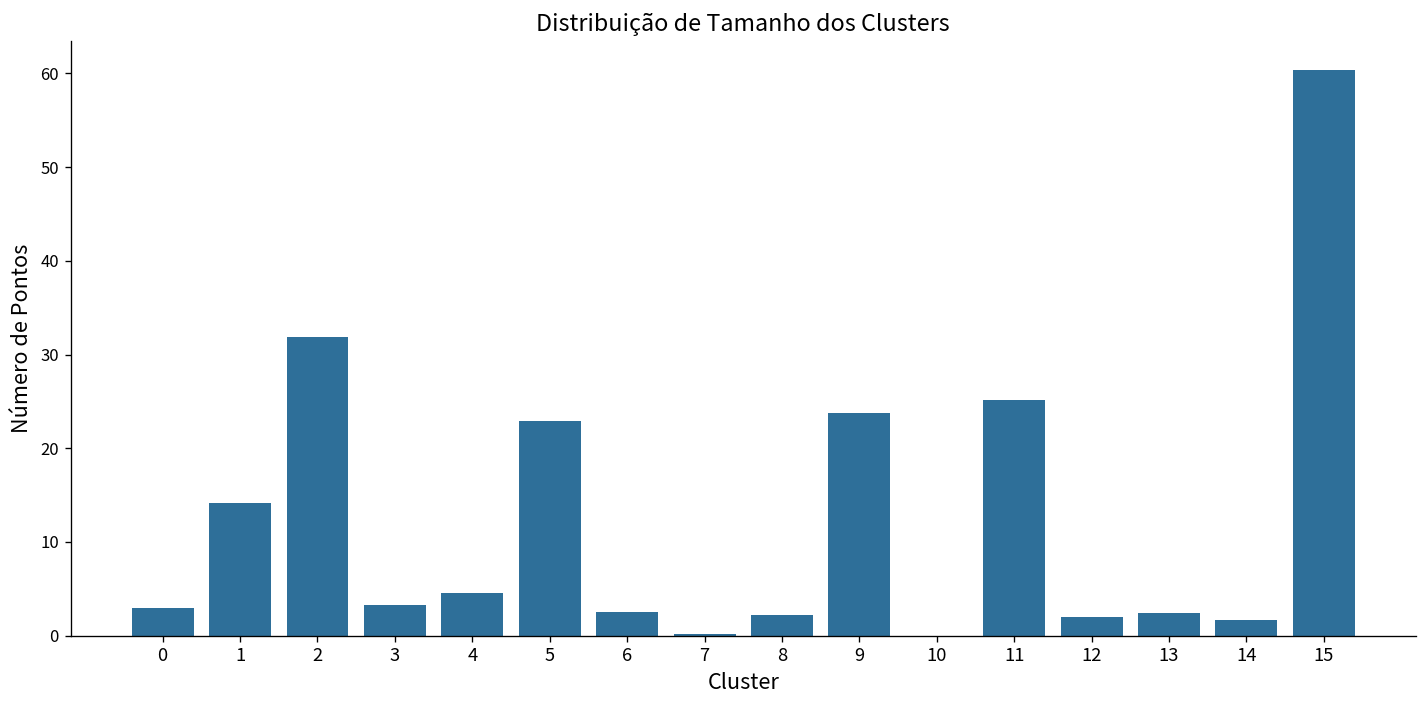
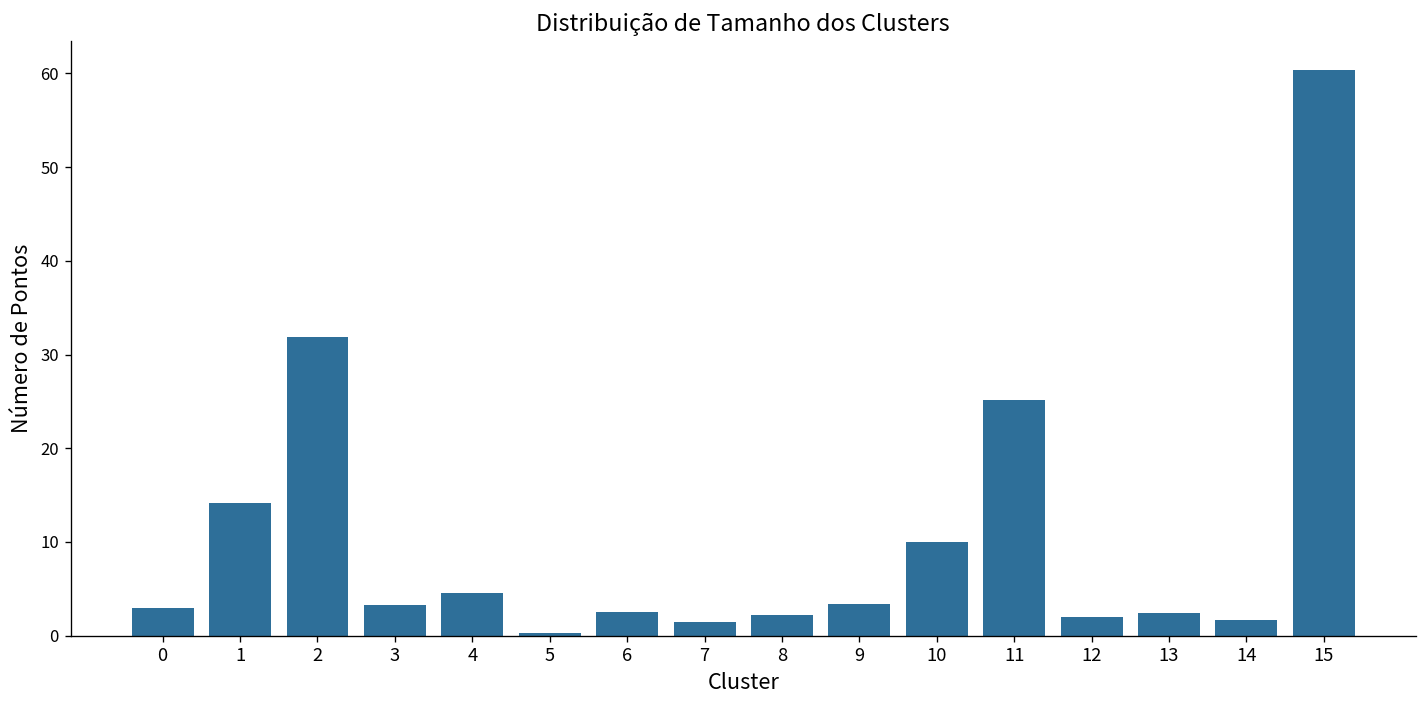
  {
    "0": 3,
    "1": 14,
    "2": 32,
    "3": 3,
    "4": 5,
-   "5": 23,
+   "5": 0,
    "6": 3,
-   "7": 0,
+   "7": 1,
    "8": 2,
-   "9": 24,
-   "10": 0,
+   "9": 3,
+   "10": 10,
    "11": 25,
    "12": 2,
    "13": 2,
    "14": 2,
    "15": 60
  }
